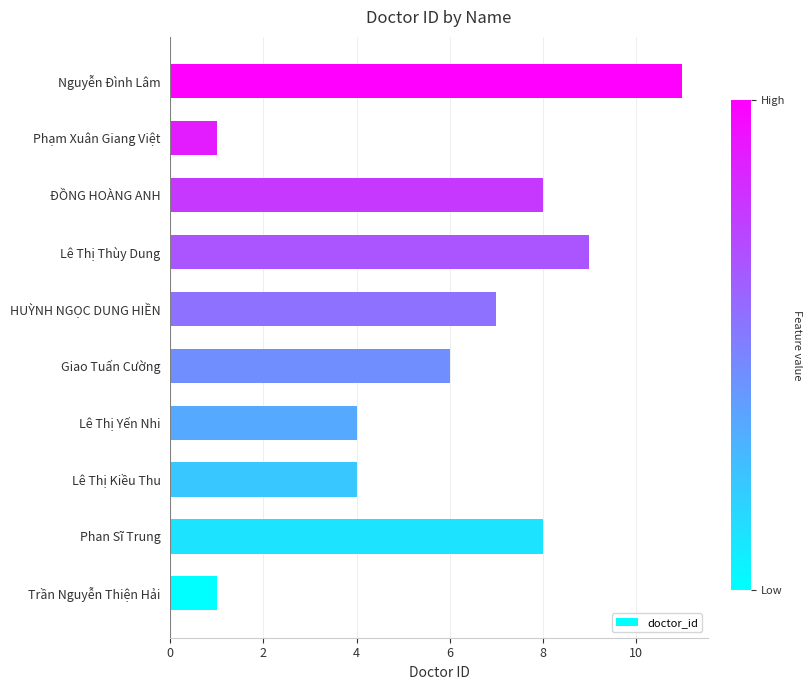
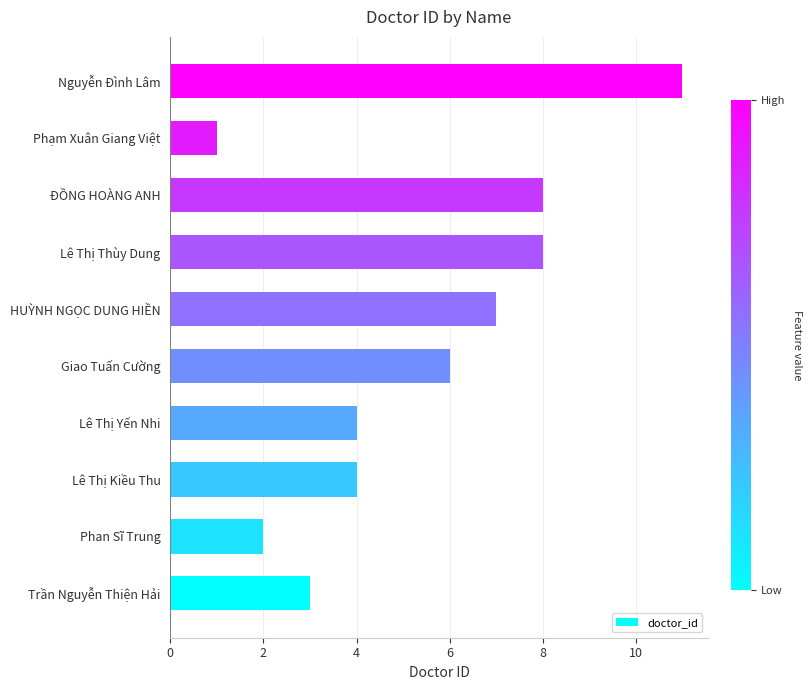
  {
    "Nguyễn Đình Lâm": 11,
    "Phạm Xuân Giang Việt": 1,
    "ĐỒNG HOÀNG ANH": 8,
-   "Lê Thị Thùy Dung": 9,
+   "Lê Thị Thùy Dung": 8,
    "HUỲNH NGỌC DUNG HIỀN": 7,
    "Giao Tuấn Cường": 6,
    "Lê Thị Yến Nhi": 4,
    "Lê Thị Kiều Thu": 4,
-   "Phan Sĩ Trung": 8,
-   "Trần Nguyễn Thiện Hải": 1
+   "Phan Sĩ Trung": 2,
+   "Trần Nguyễn Thiện Hải": 3
  }
